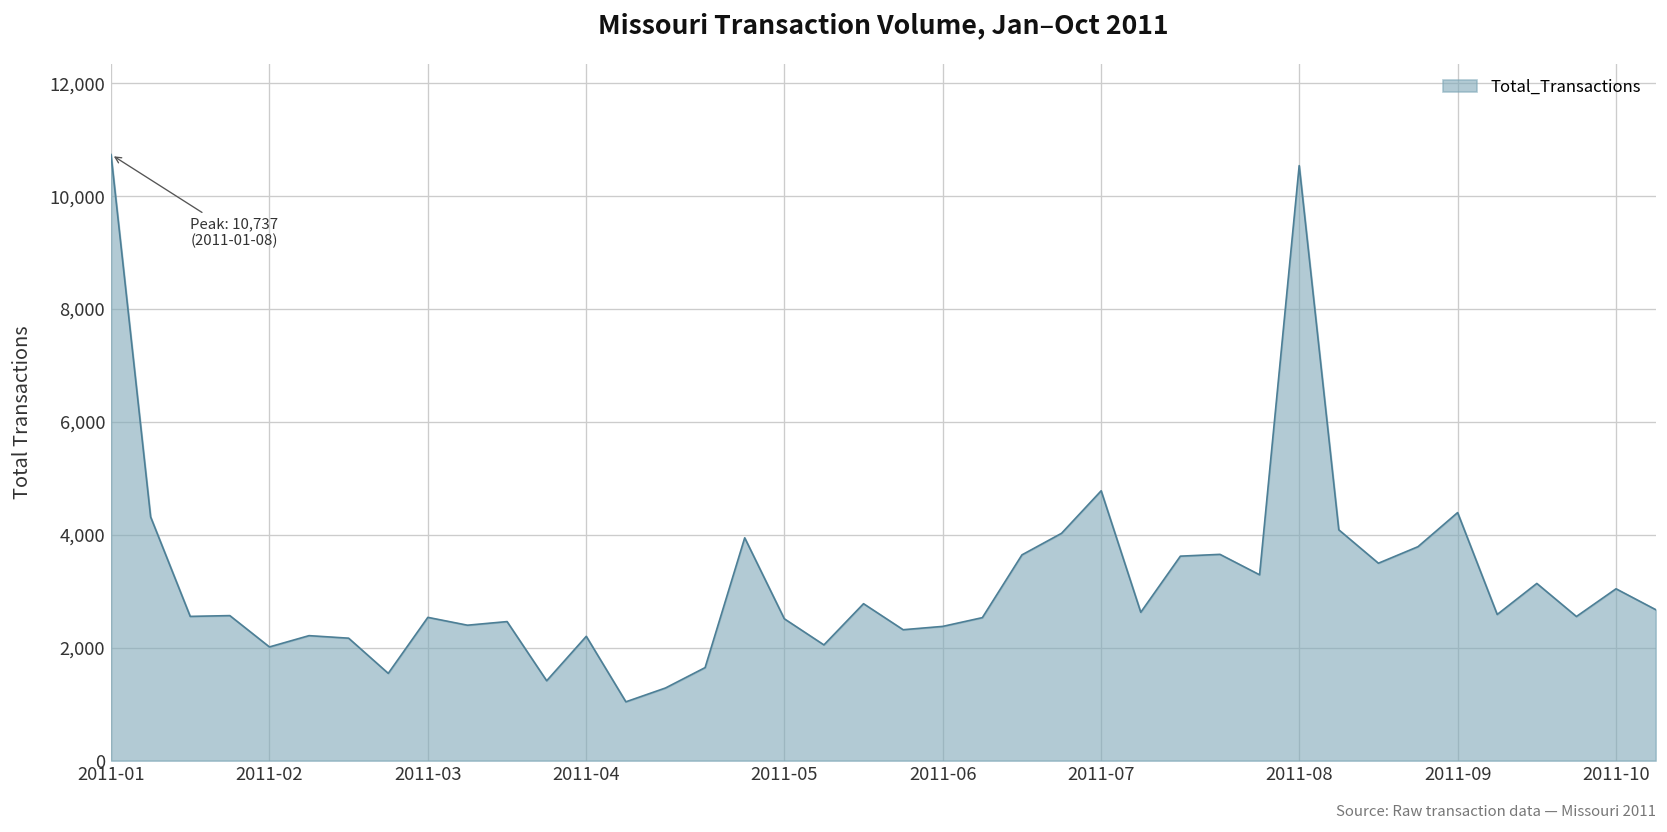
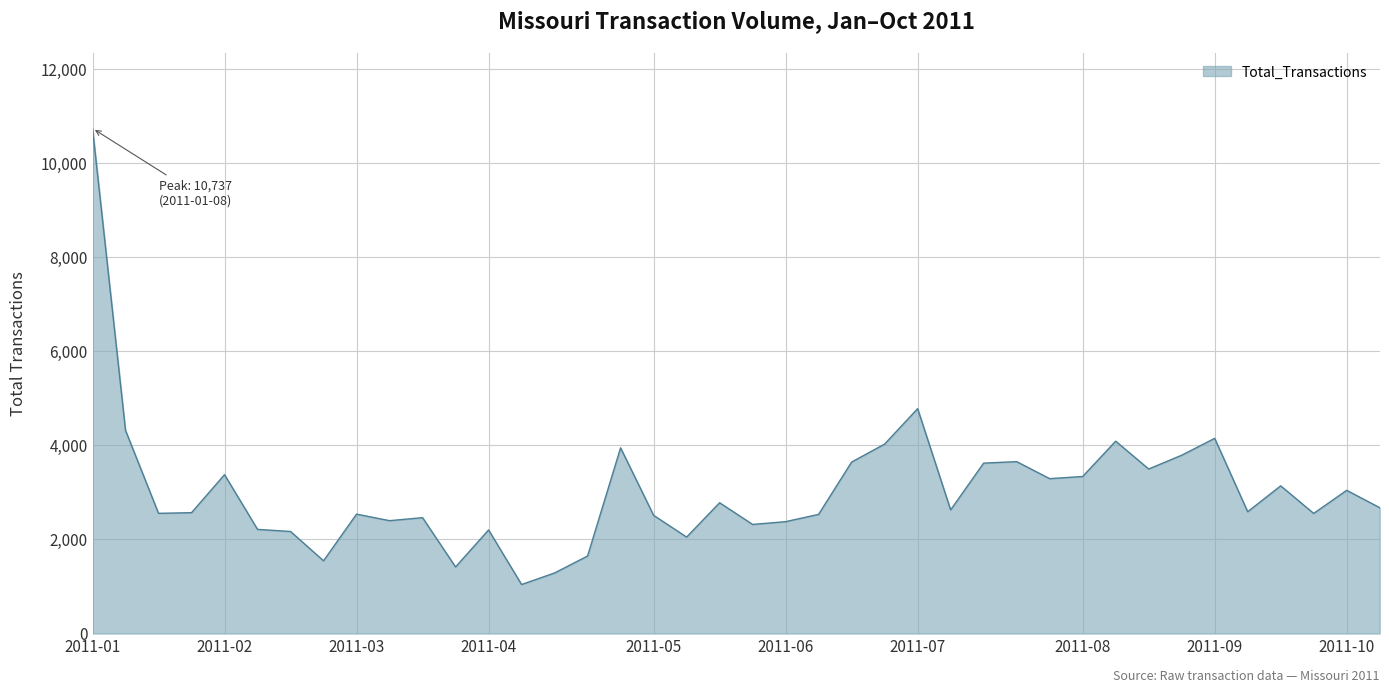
  {
-   "2011-02": "2,000",
+   "2011-02": "3,400",
    "2011-03": "2,500",
    "2011-04": "2,200",
    "2011-05": "2,500",
    "2011-06": "2,400",
    "2011-07": "4,800",
-   "2011-08": "10,500",
-   "2011-09": "4,400",
+   "2011-08": "3,300",
+   "2011-09": "4,100",
    "2011-10": "3,000"
  }
